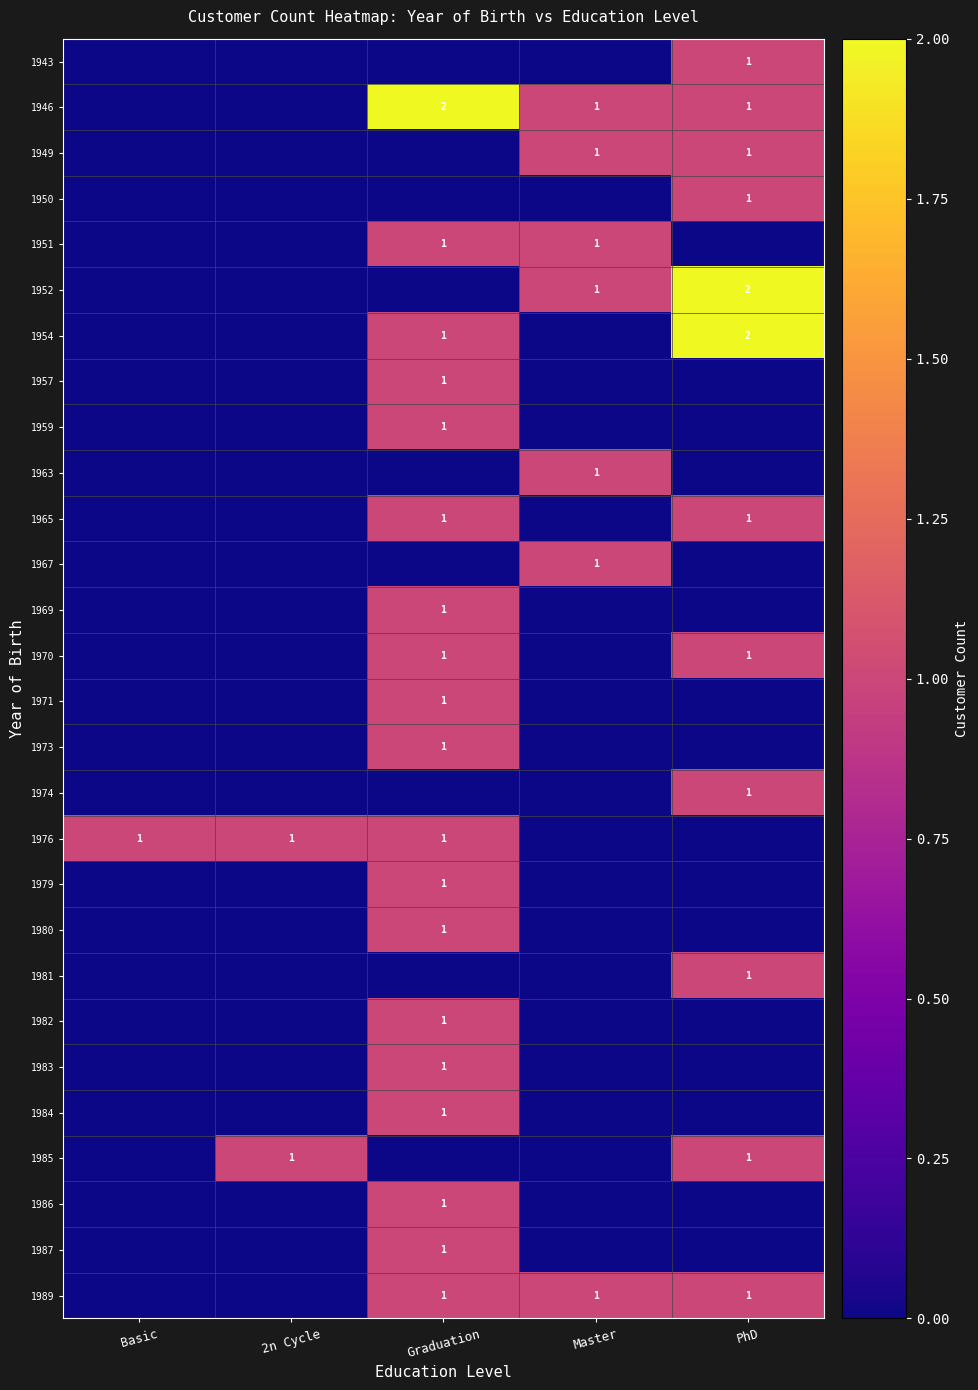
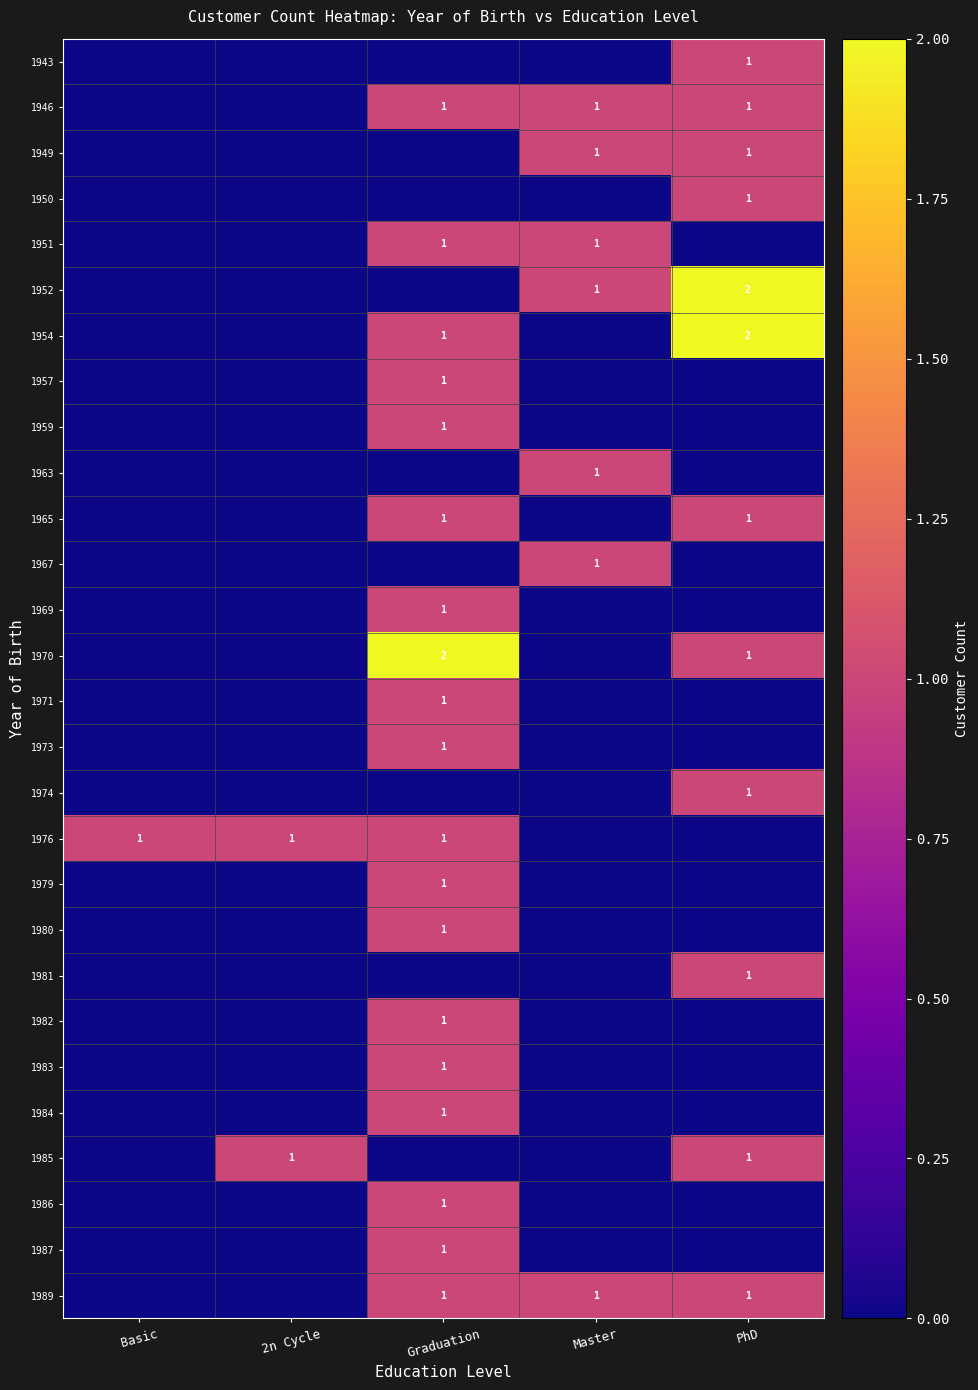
  {
    "1943": {
      "PhD": 1
    },
    "1946": {
-     "Graduation": 2,
+     "Graduation": 1,
      "Master": 1,
      "PhD": 1
    },
    "1949": {
      "Master": 1,
      "PhD": 1
    },
    "1950": {
      "PhD": 1
    },
    "1951": {
      "Graduation": 1,
      "Master": 1
    },
    "1952": {
      "Master": 1,
      "PhD": 2
    },
    "1954": {
      "Graduation": 1,
      "PhD": 2
    },
    "1957": {
      "Graduation": 1
    },
    "1959": {
      "Graduation": 1
    },
    "1963": {
      "Master": 1
    },
    "1965": {
      "Graduation": 1,
      "PhD": 1
    },
    "1967": {
      "Master": 1
    },
    "1969": {
      "Graduation": 1
    },
    "1970": {
-     "Graduation": 1,
+     "Graduation": 2,
      "PhD": 1
    },
    "1971": {
      "Graduation": 1
    },
    "1973": {
      "Graduation": 1
    },
    "1974": {
      "PhD": 1
    },
    "1976": {
      "Basic": 1,
      "2n Cycle": 1,
      "Graduation": 1
    },
    "1979": {
      "Graduation": 1
    },
    "1980": {
      "Graduation": 1
    },
    "1981": {
      "PhD": 1
    },
    "1982": {
      "Graduation": 1
    },
    "1983": {
      "Graduation": 1
    },
    "1984": {
      "Graduation": 1
    },
    "1985": {
      "2n Cycle": 1,
      "PhD": 1
    },
    "1986": {
      "Graduation": 1
    },
    "1987": {
      "Graduation": 1
    },
    "1989": {
      "Graduation": 1,
      "Master": 1,
      "PhD": 1
    }
  }
